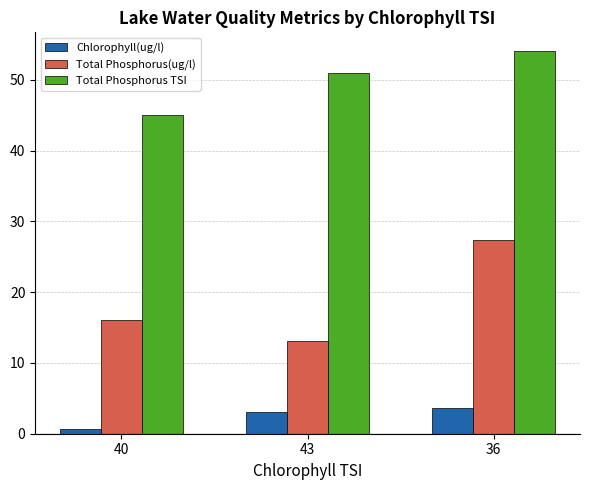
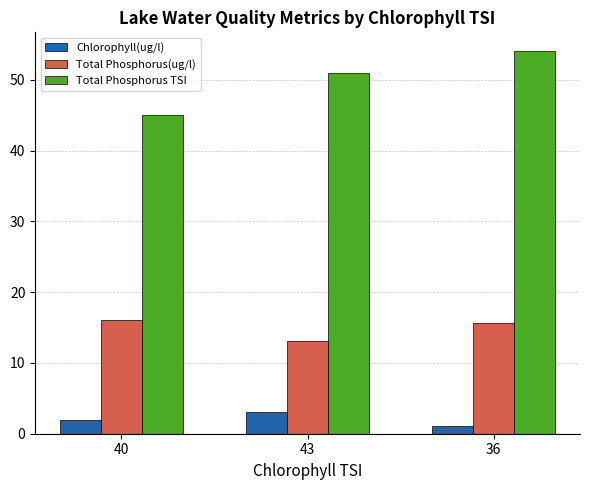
  {
    "Chlorophyll(ug/l)": {
-     "40": 1,
+     "40": 2,
      "43": 3,
-     "36": 4
+     "36": 1
    },
    "Total Phosphorus(ug/l)": {
      "40": 16,
      "43": 13,
-     "36": 27
+     "36": 16
    },
    "Total Phosphorus TSI": {
      "40": 45,
      "43": 51,
      "36": 54
    }
  }
